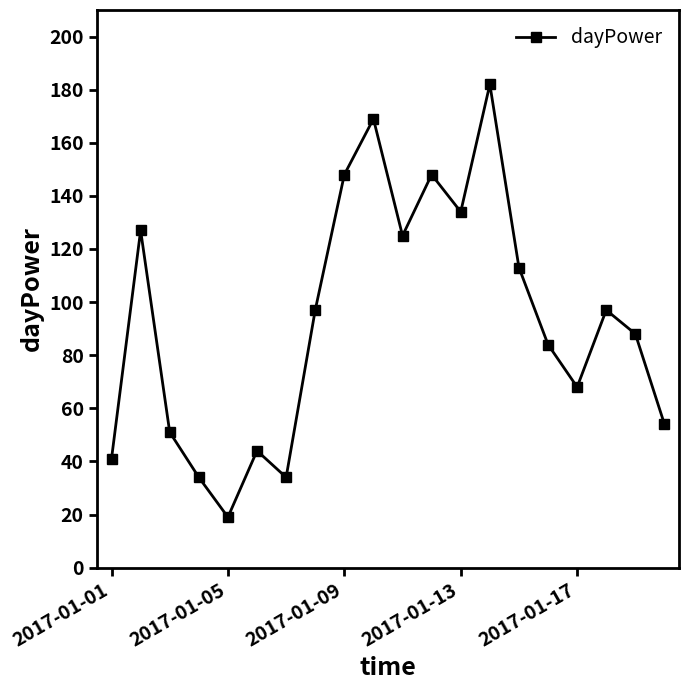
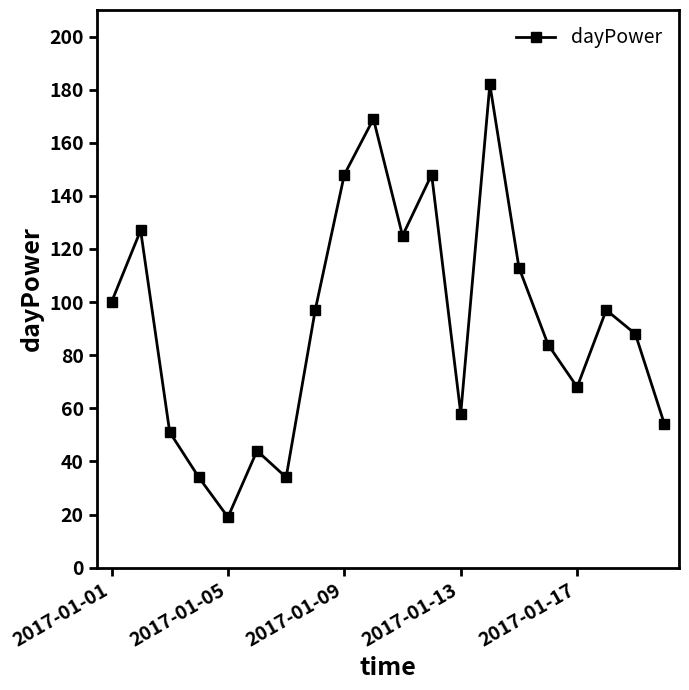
  {
-   "2017-01-01": 41,
+   "2017-01-01": 100,
    "2017-01-05": 19,
    "2017-01-09": 148,
-   "2017-01-13": 134,
+   "2017-01-13": 58,
    "2017-01-17": 68
  }
